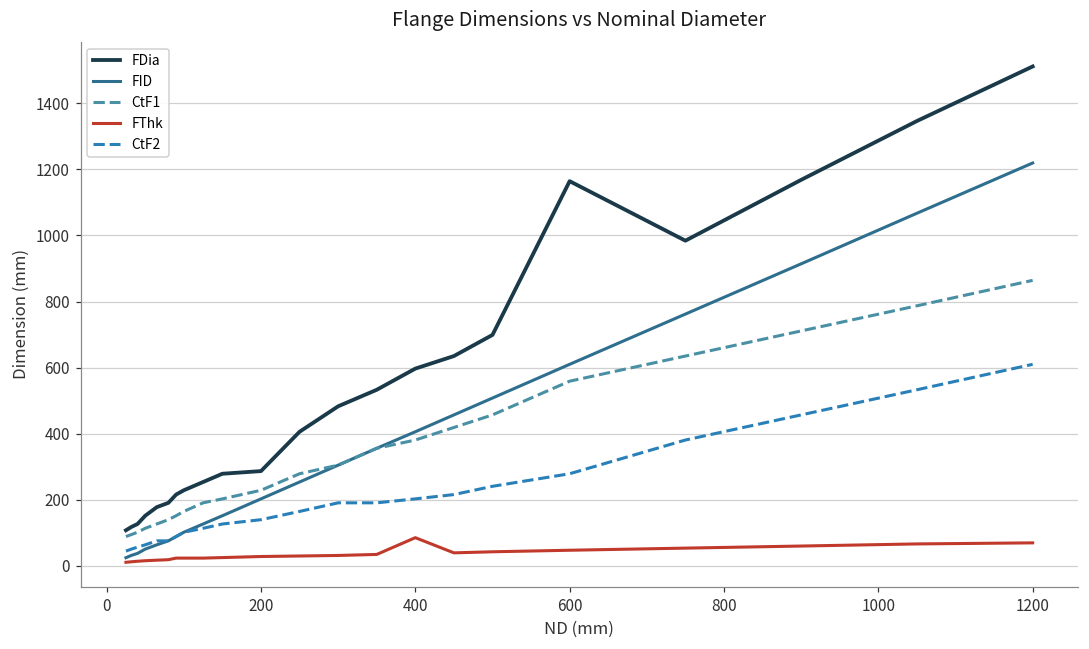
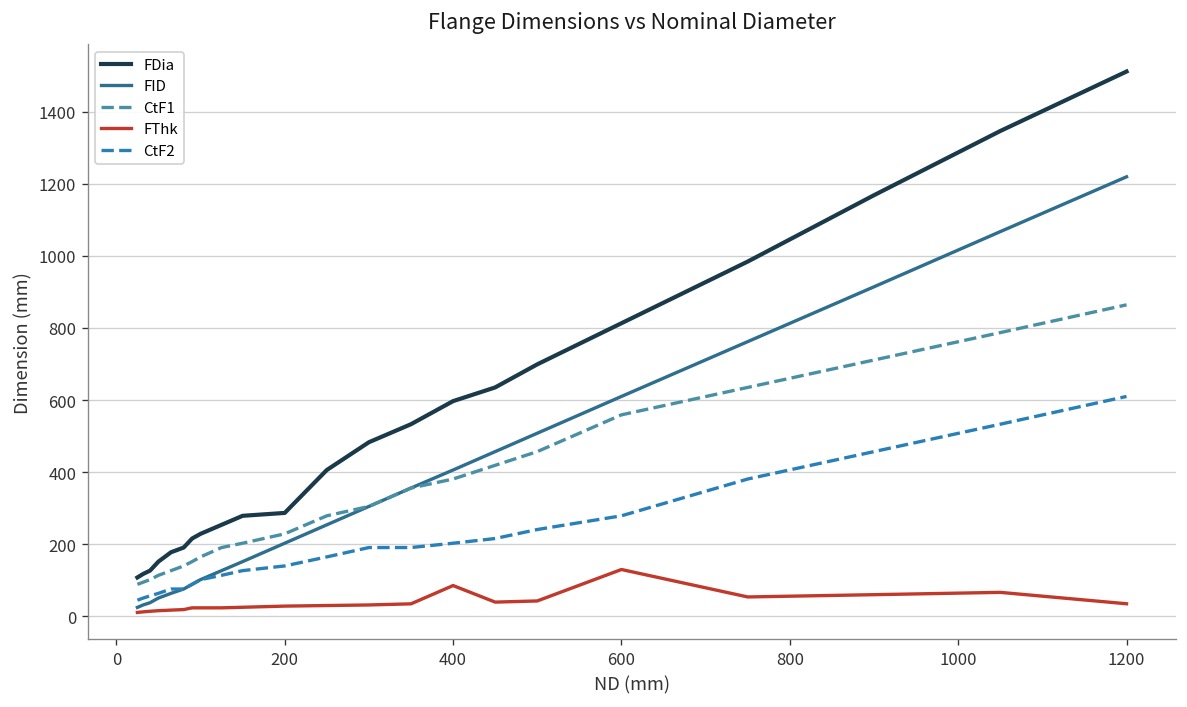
  {
    "FDia": {
      "200": 290,
      "400": 600,
-     "600": 1160,
+     "600": 810,
      "1200": 1510
    },
    "FThk": {
      "200": 30,
      "400": 90,
-     "600": 50,
-     "1200": 70
+     "600": 130,
+     "1200": 40
    }
  }
